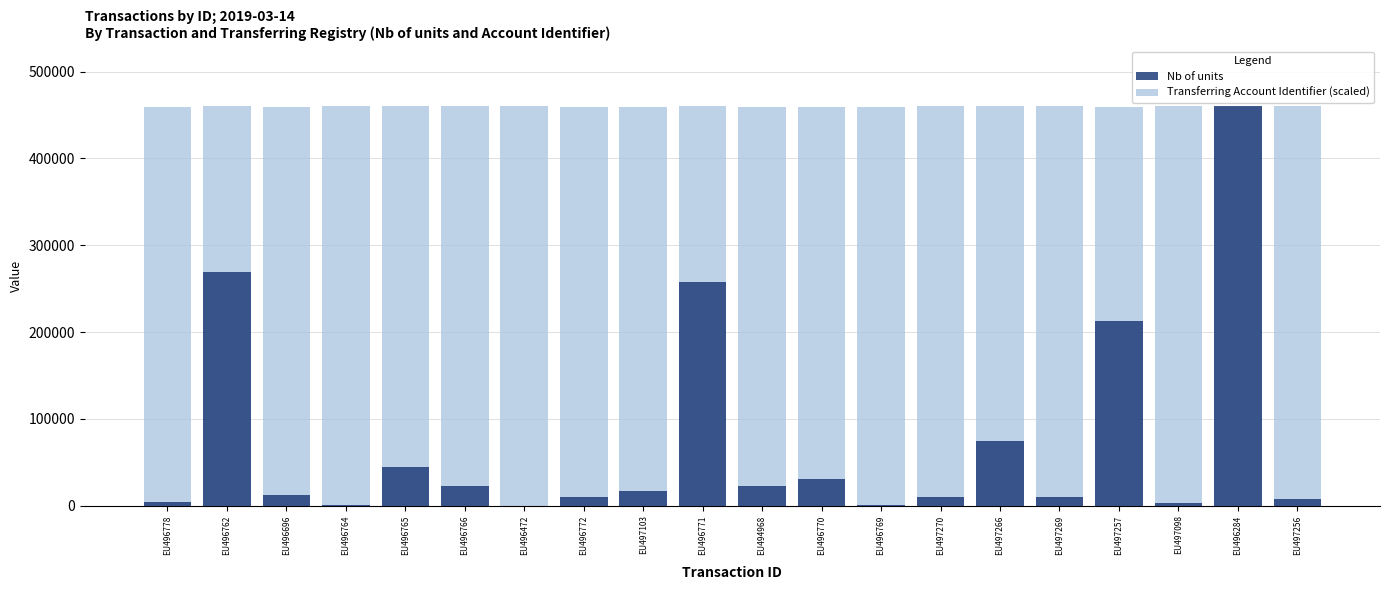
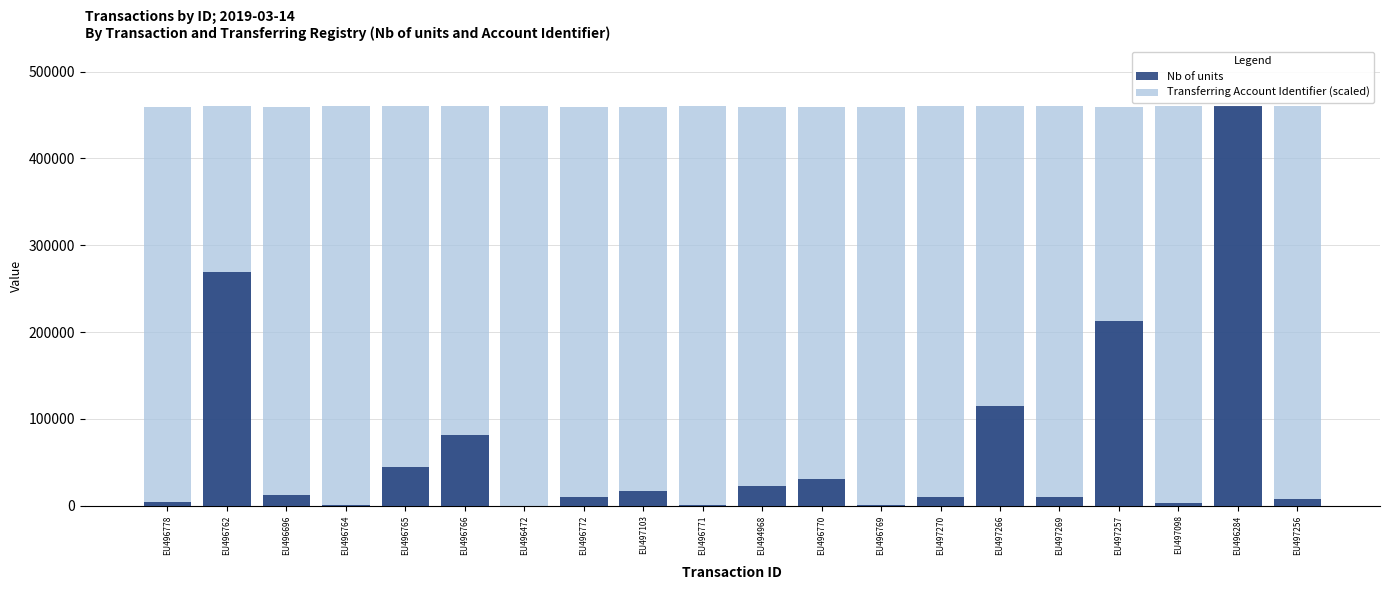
  {
    "Nb of units": {
-     "EU496766": 20000,
-     "EU496771": 260000,
-     "EU497266": 80000,
+     "EU496766": 80000,
+     "EU496771": 0,
+     "EU497266": 110000,
      "EU496284": 460000
    },
    "Transferring Account Identifier (scaled)": {
      "EU496778": 460000,
      "EU496762": 460000,
      "EU496696": 460000,
      "EU496764": 460000,
      "EU496765": 460000,
      "EU496766": 460000,
      "EU496472": 460000,
      "EU496772": 460000,
      "EU497103": 460000,
      "EU496771": 460000,
      "EU494968": 460000,
      "EU496770": 460000,
      "EU496769": 460000,
      "EU497270": 460000,
      "EU497266": 460000,
      "EU497269": 460000,
      "EU497257": 460000,
      "EU497098": 460000,
      "EU496284": 460000,
      "EU497256": 460000
    }
  }
